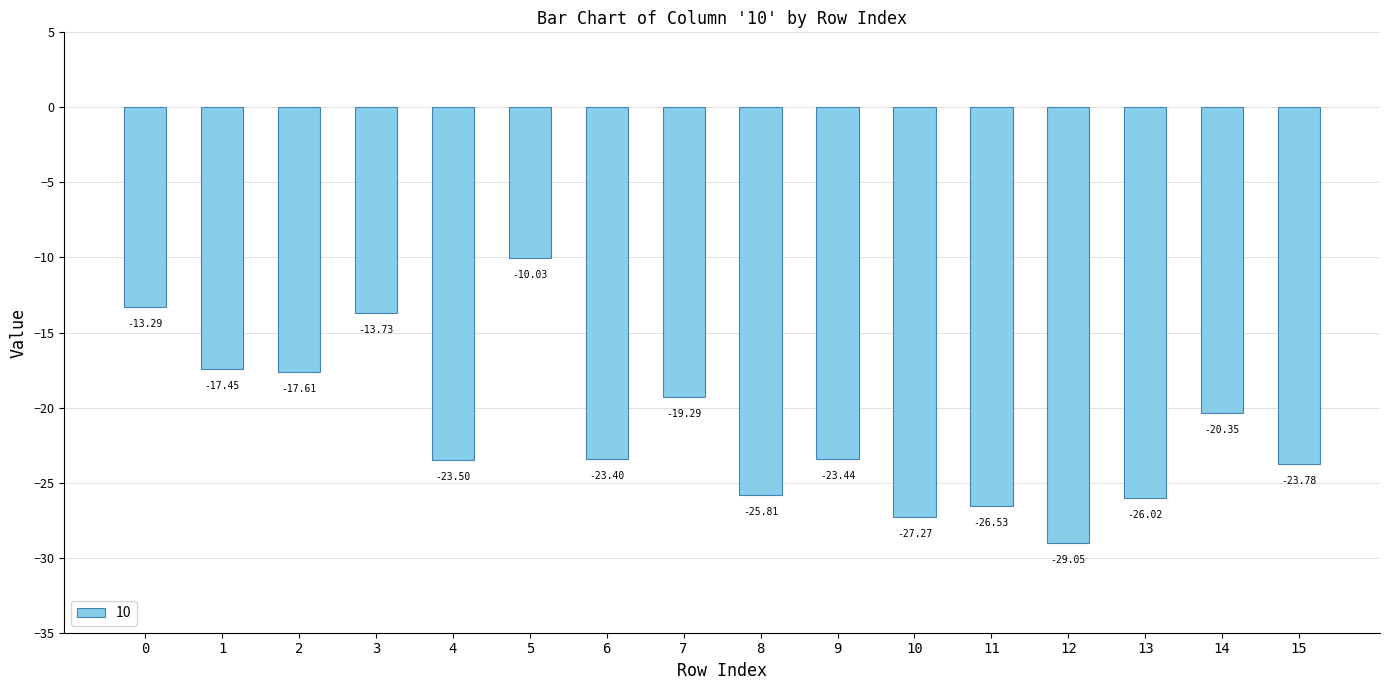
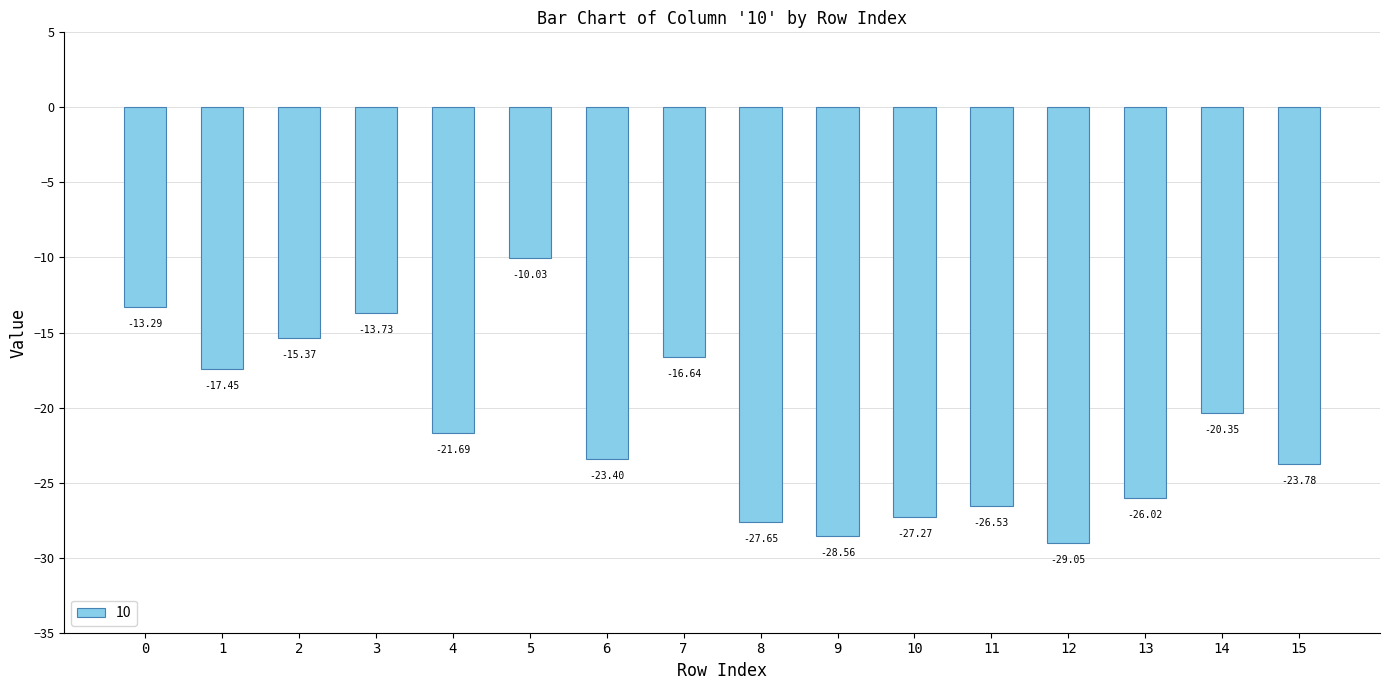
  {
    "0": -13.29,
    "1": -17.45,
-   "2": -17.61,
+   "2": -15.37,
    "3": -13.73,
-   "4": -23.50,
+   "4": -21.69,
    "5": -10.03,
    "6": -23.40,
-   "7": -19.29,
-   "8": -25.81,
-   "9": -23.44,
+   "7": -16.64,
+   "8": -27.65,
+   "9": -28.56,
    "10": -27.27,
    "11": -26.53,
    "12": -29.05,
    "13": -26.02,
    "14": -20.35,
    "15": -23.78
  }
